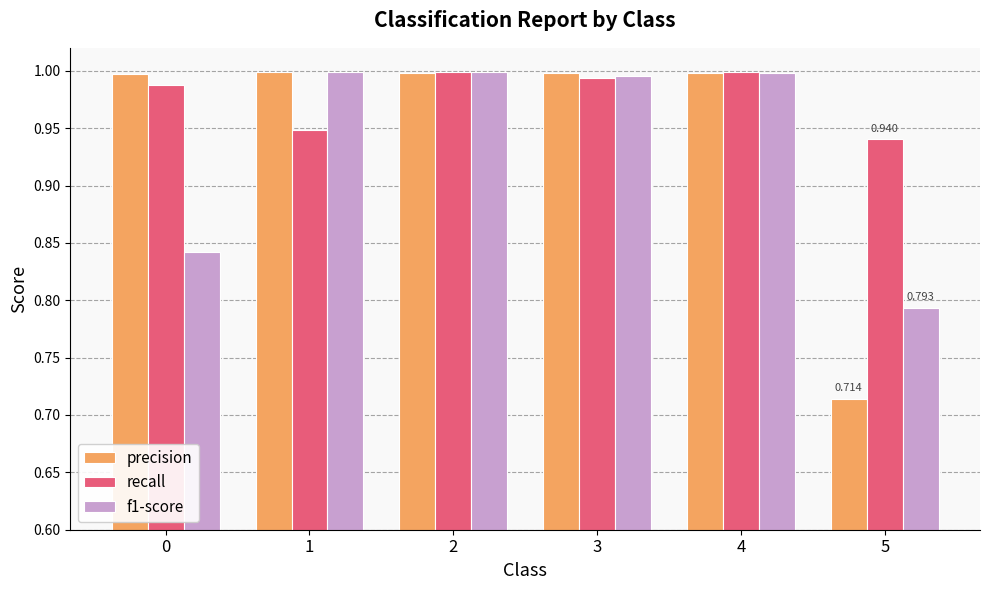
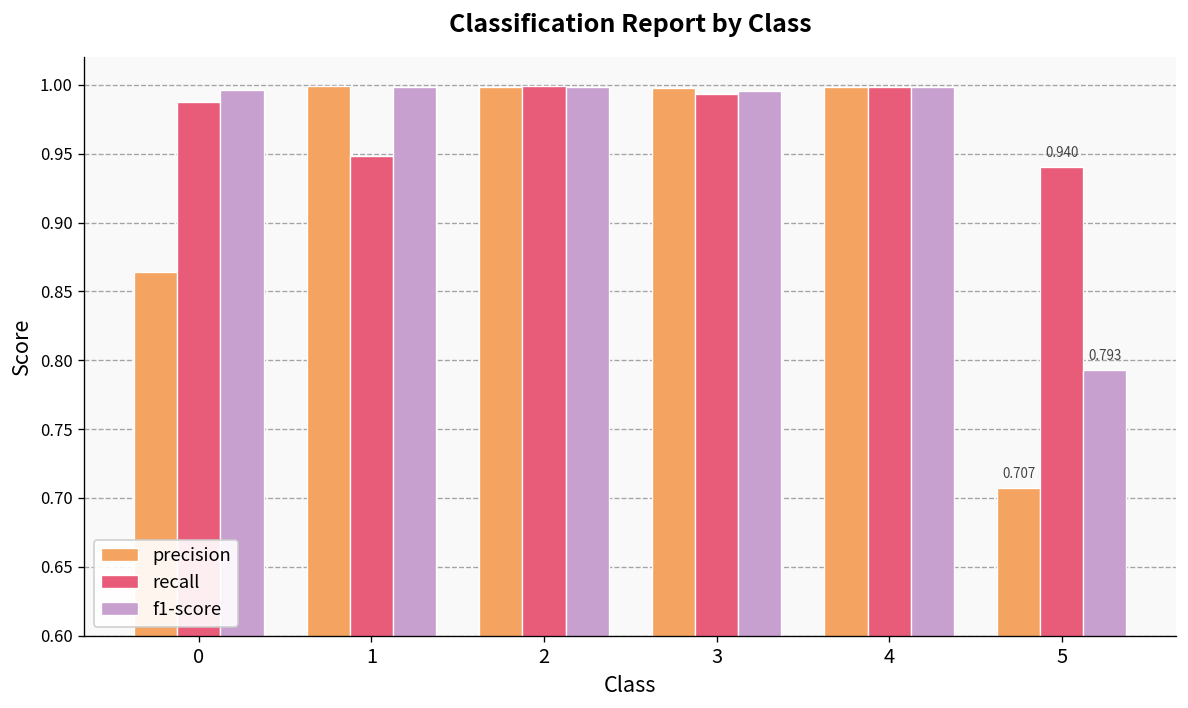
  {
    "precision": {
-     "0": 0.997,
-     "5": 0.714
+     "0": 0.864,
+     "5": 0.707
    },
    "recall": {
      "5": 0.940
    },
    "f1-score": {
-     "0": 0.842,
+     "0": 0.996,
      "1": 0.999,
      "2": 0.999,
      "3": 0.996,
      "4": 0.999
    }
  }
